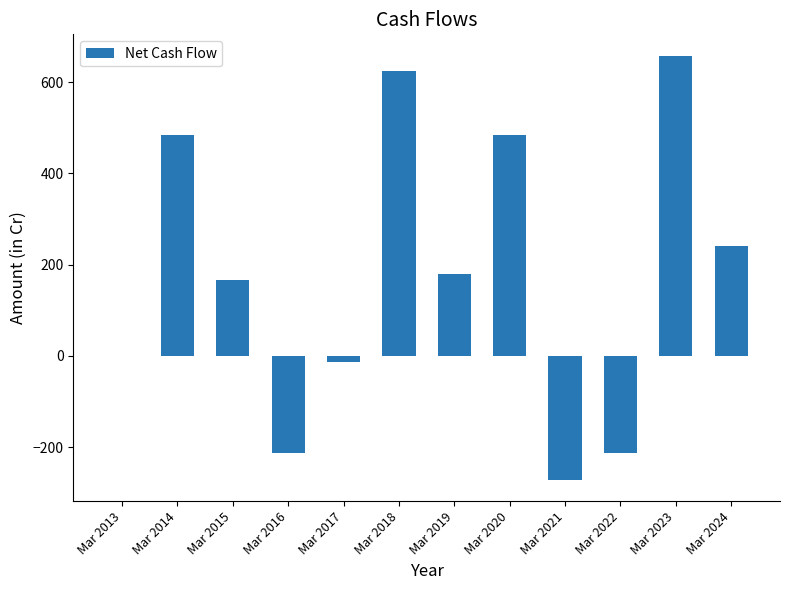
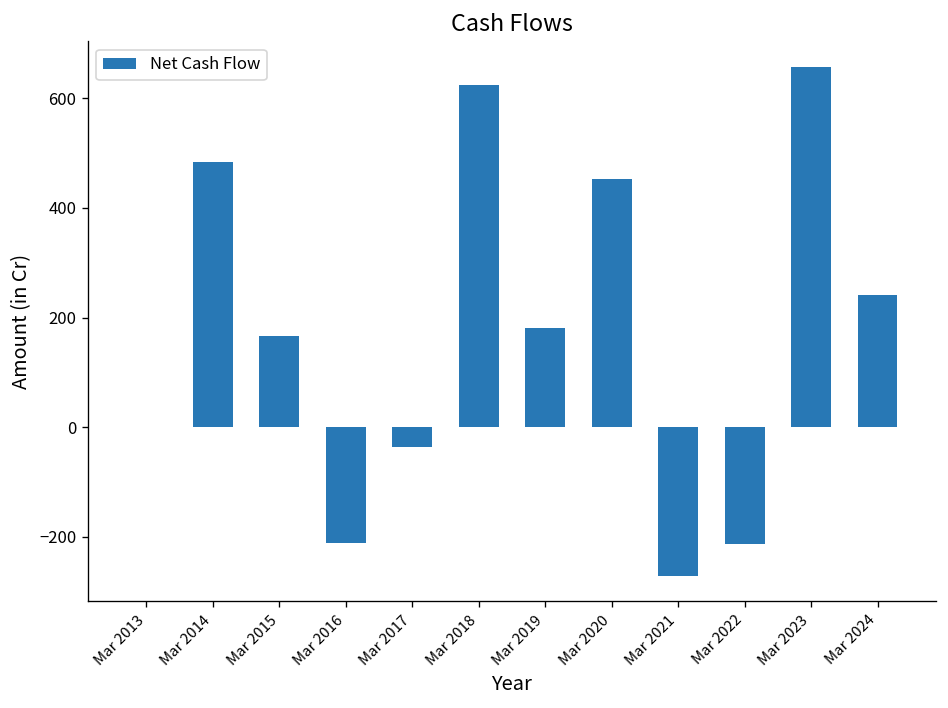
  {
    "Mar 2013": 0,
    "Mar 2014": 480,
    "Mar 2015": 170,
    "Mar 2016": -210,
-   "Mar 2017": -10,
+   "Mar 2017": -40,
    "Mar 2018": 630,
    "Mar 2019": 180,
-   "Mar 2020": 480,
+   "Mar 2020": 450,
    "Mar 2021": -270,
    "Mar 2022": -210,
    "Mar 2023": 660,
    "Mar 2024": 240
  }
